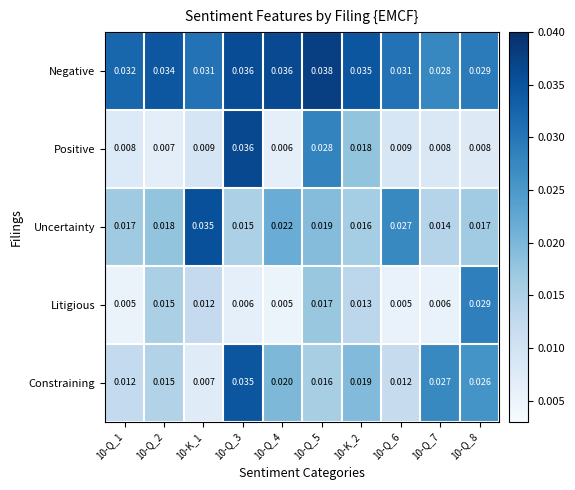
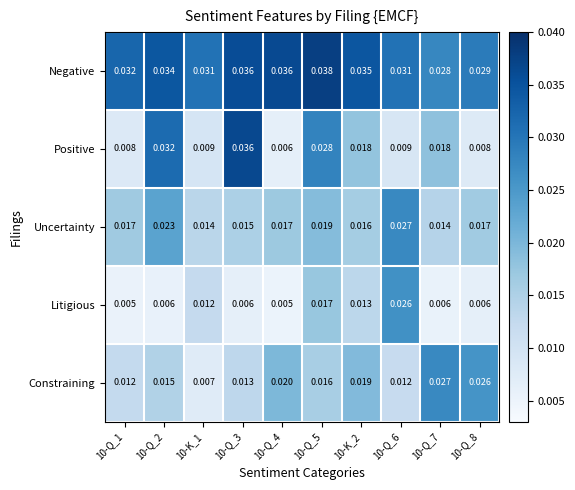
  {
    "Negative": {
      "10-Q_1": 0.032,
      "10-Q_2": 0.034,
      "10-K_1": 0.031,
      "10-Q_3": 0.036,
      "10-Q_4": 0.036,
      "10-Q_5": 0.038,
      "10-K_2": 0.035,
      "10-Q_6": 0.031,
      "10-Q_7": 0.028,
      "10-Q_8": 0.029
    },
    "Positive": {
      "10-Q_1": 0.008,
-     "10-Q_2": 0.007,
+     "10-Q_2": 0.032,
      "10-K_1": 0.009,
      "10-Q_3": 0.036,
      "10-Q_4": 0.006,
      "10-Q_5": 0.028,
      "10-K_2": 0.018,
      "10-Q_6": 0.009,
-     "10-Q_7": 0.008,
+     "10-Q_7": 0.018,
      "10-Q_8": 0.008
    },
    "Uncertainty": {
      "10-Q_1": 0.017,
-     "10-Q_2": 0.018,
-     "10-K_1": 0.035,
+     "10-Q_2": 0.023,
+     "10-K_1": 0.014,
      "10-Q_3": 0.015,
-     "10-Q_4": 0.022,
+     "10-Q_4": 0.017,
      "10-Q_5": 0.019,
      "10-K_2": 0.016,
      "10-Q_6": 0.027,
      "10-Q_7": 0.014,
      "10-Q_8": 0.017
    },
    "Litigious": {
      "10-Q_1": 0.005,
-     "10-Q_2": 0.015,
+     "10-Q_2": 0.006,
      "10-K_1": 0.012,
      "10-Q_3": 0.006,
      "10-Q_4": 0.005,
      "10-Q_5": 0.017,
      "10-K_2": 0.013,
-     "10-Q_6": 0.005,
+     "10-Q_6": 0.026,
      "10-Q_7": 0.006,
-     "10-Q_8": 0.029
+     "10-Q_8": 0.006
    },
    "Constraining": {
      "10-Q_1": 0.012,
      "10-Q_2": 0.015,
      "10-K_1": 0.007,
-     "10-Q_3": 0.035,
+     "10-Q_3": 0.013,
      "10-Q_4": 0.020,
      "10-Q_5": 0.016,
      "10-K_2": 0.019,
      "10-Q_6": 0.012,
      "10-Q_7": 0.027,
      "10-Q_8": 0.026
    }
  }
